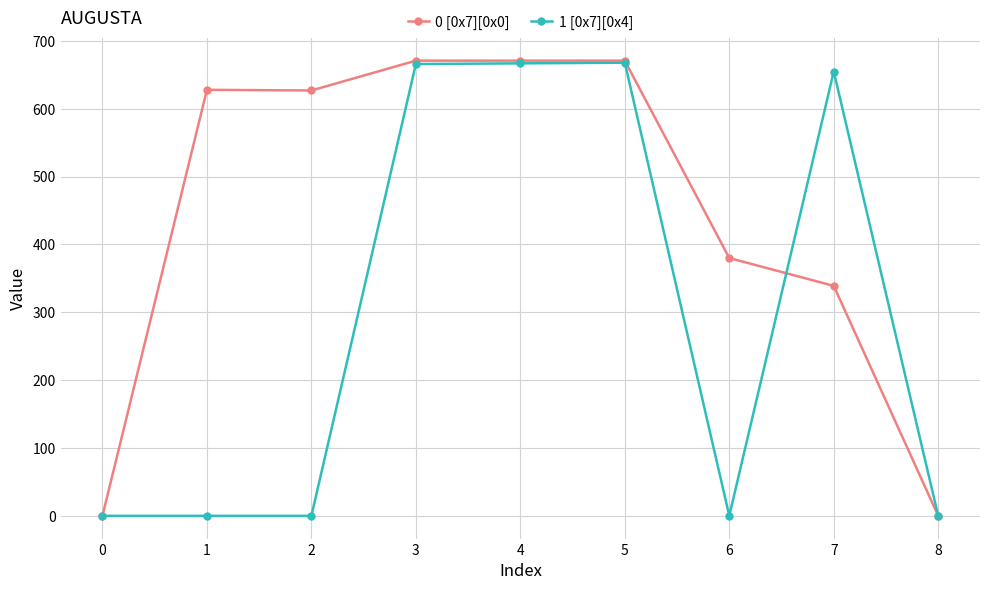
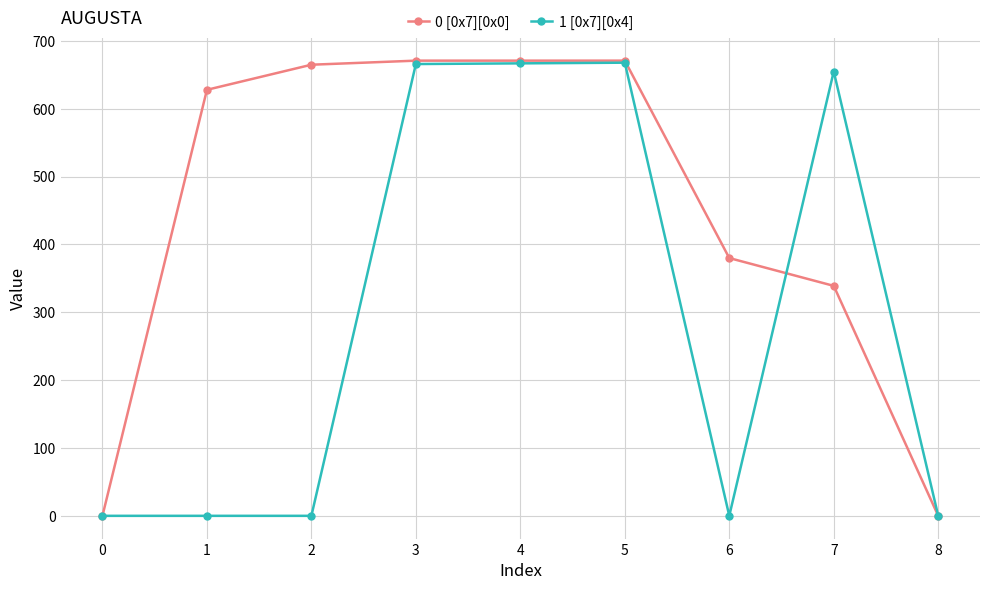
  {
    "0 [0x7][0x0]": {
      "1": 630,
-     "2": 630,
+     "2": 670,
      "3": 670,
      "4": 670,
      "6": 380,
      "7": 340
    },
    "1 [0x7][0x4]": {
      "1": 0,
      "2": 0,
      "3": 670,
      "4": 670,
      "6": 0,
      "7": 660
    }
  }
